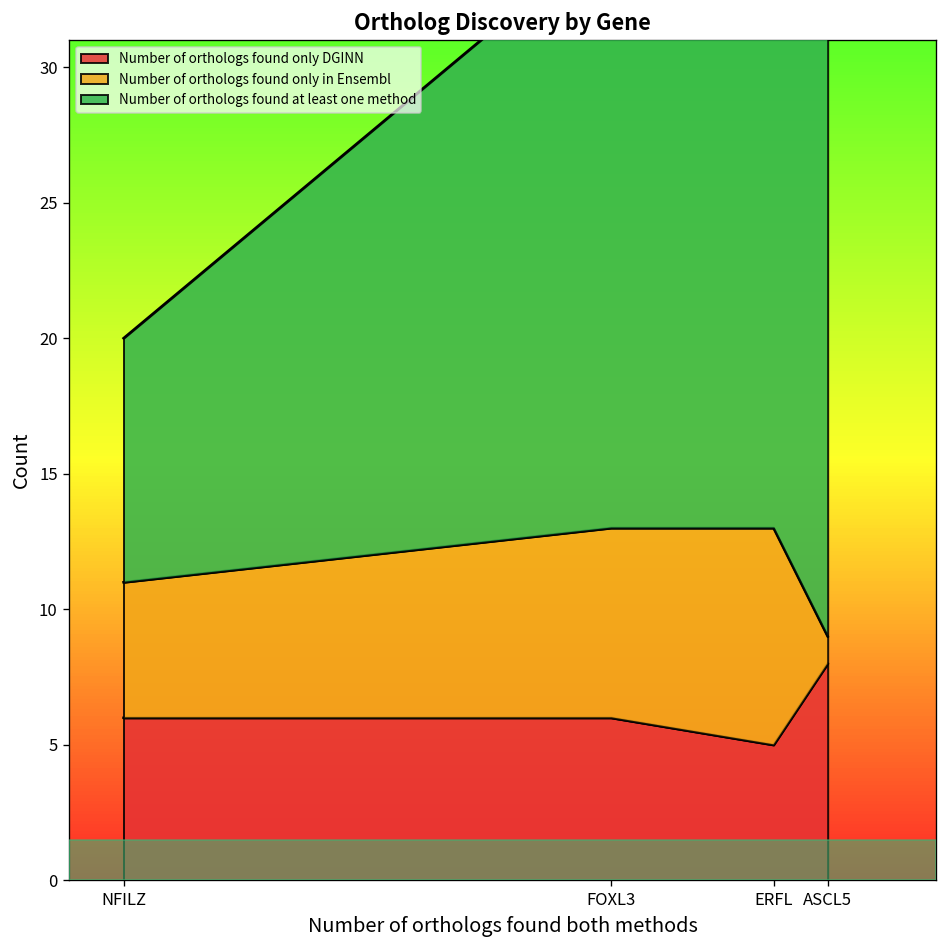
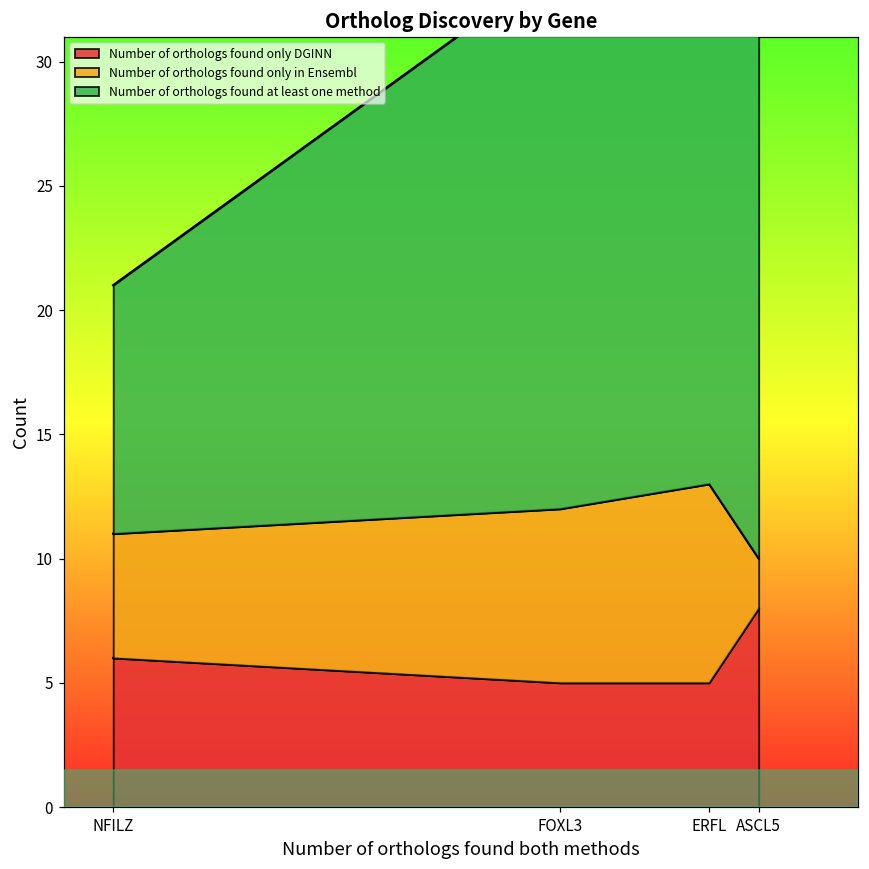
  {
    "Number of orthologs found only DGINN": {
      "NFILZ": 6,
-     "FOXL3": 6,
+     "FOXL3": 5,
      "ERFL": 5,
      "ASCL5": 8
    },
    "Number of orthologs found only in Ensembl": {
      "NFILZ": 5,
      "FOXL3": 7,
      "ERFL": 8,
-     "ASCL5": 1
+     "ASCL5": 2
    },
    "Number of orthologs found at least one method": {
-     "NFILZ": 9
+     "NFILZ": 10
    }
  }
